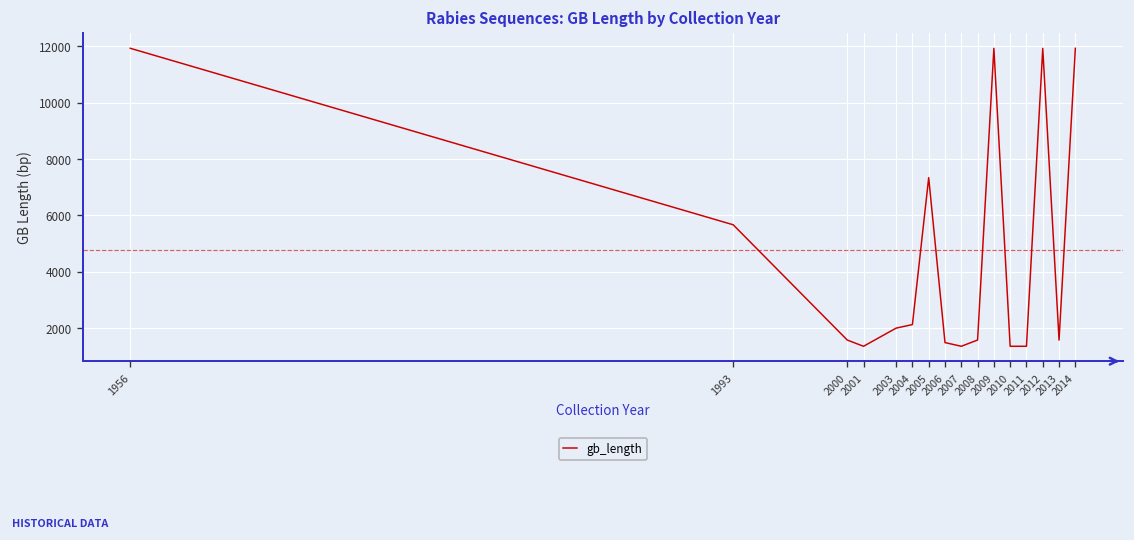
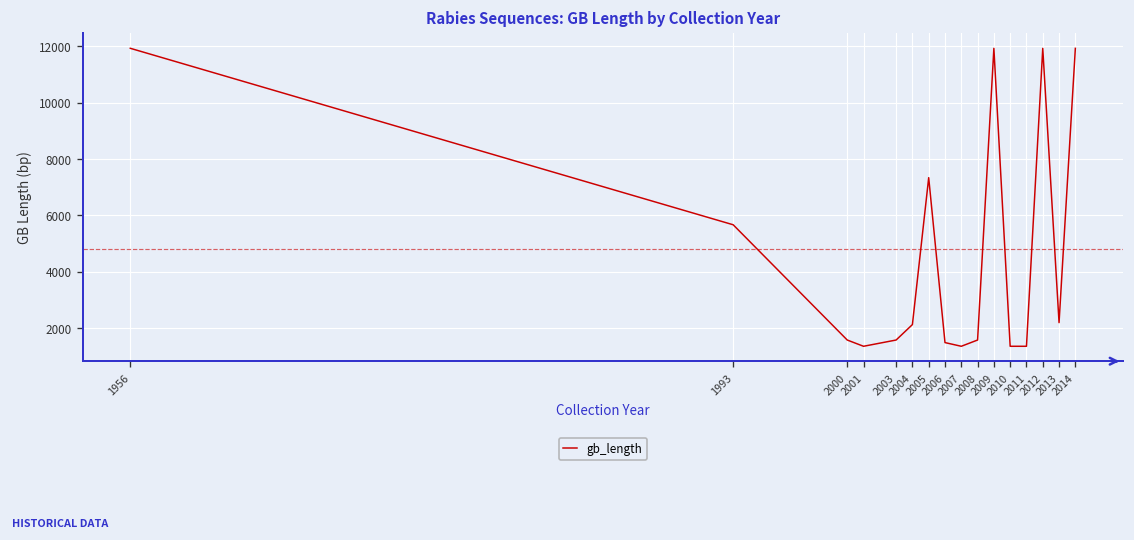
  {
    "1956": 11900,
    "1993": 5700,
    "2000": 1600,
    "2001": 1400,
-   "2003": 2000,
+   "2003": 1600,
    "2004": 2100,
    "2005": 7300,
    "2006": 1500,
    "2007": 1400,
    "2008": 1600,
    "2009": 11900,
    "2010": 1400,
    "2011": 1400,
    "2012": 11900,
-   "2013": 1600,
+   "2013": 2200,
    "2014": 11900
  }
